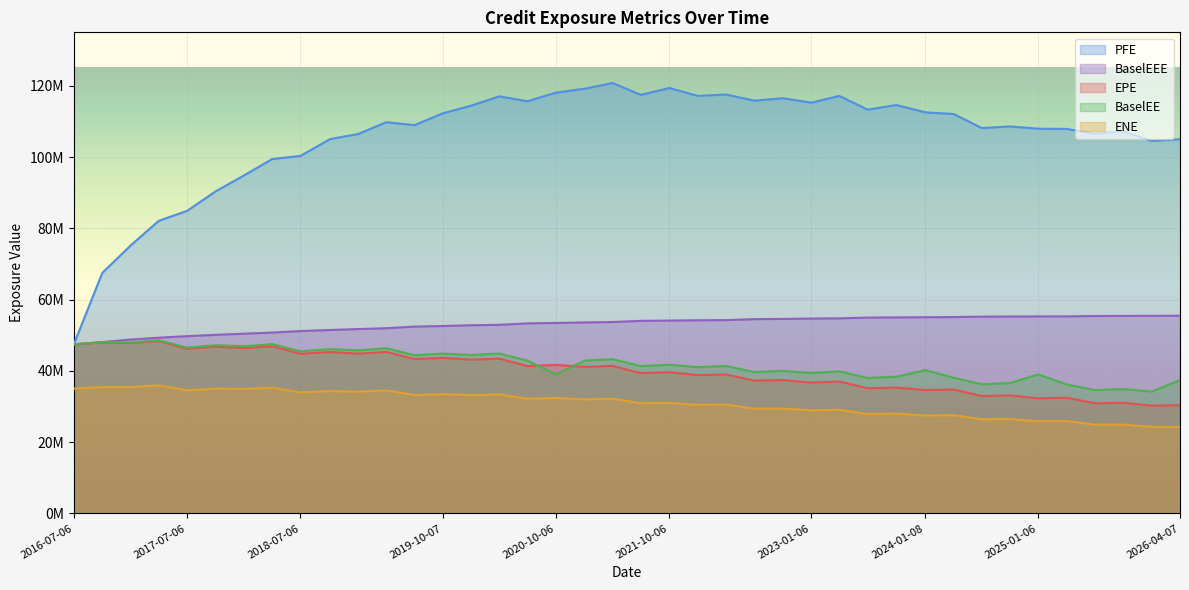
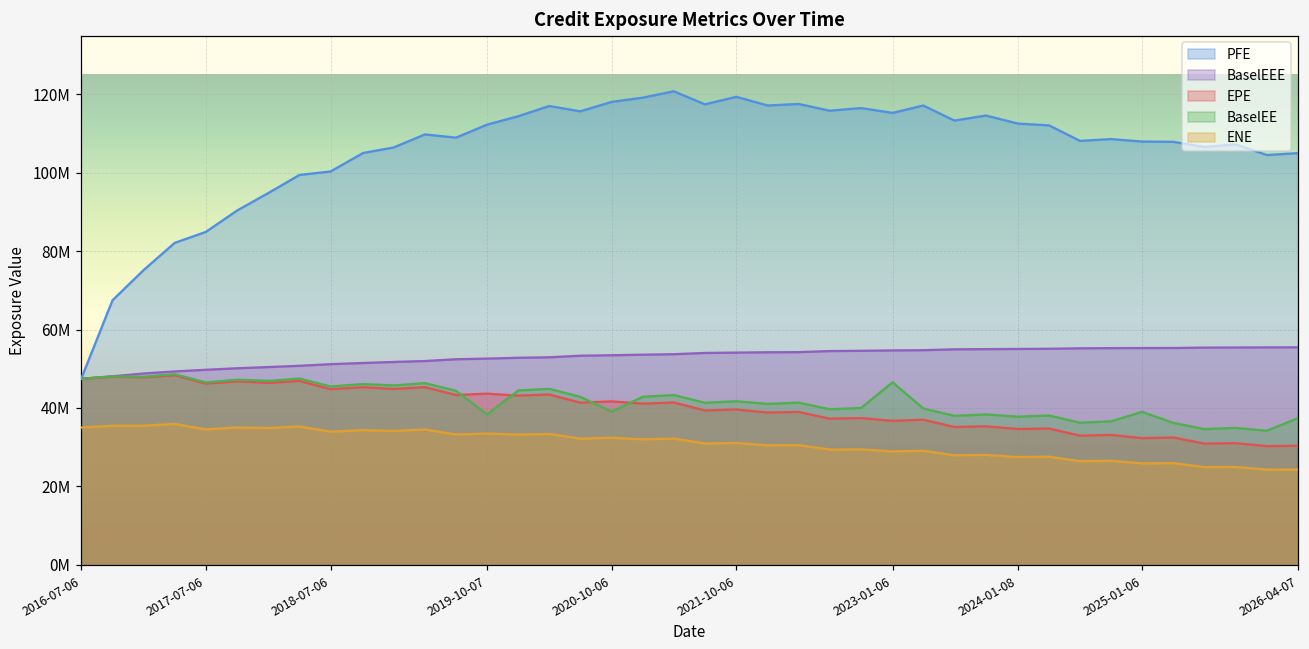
  {
    "BaselEE": {
-     "2019-10-07": 45000000,
+     "2019-10-07": 38000000,
      "2020-10-06": 39000000,
      "2021-10-06": 42000000,
-     "2023-01-06": 39000000,
-     "2024-01-08": 40000000,
+     "2023-01-06": 47000000,
+     "2024-01-08": 38000000,
      "2025-01-06": 39000000,
      "2026-04-07": 37000000
    }
  }
